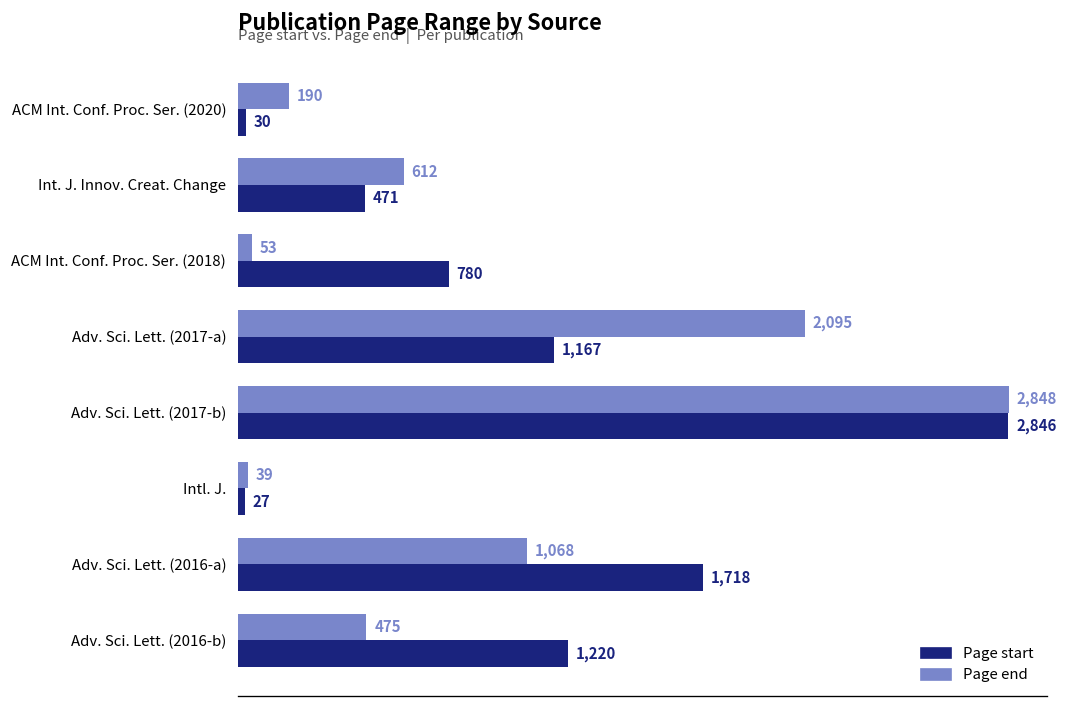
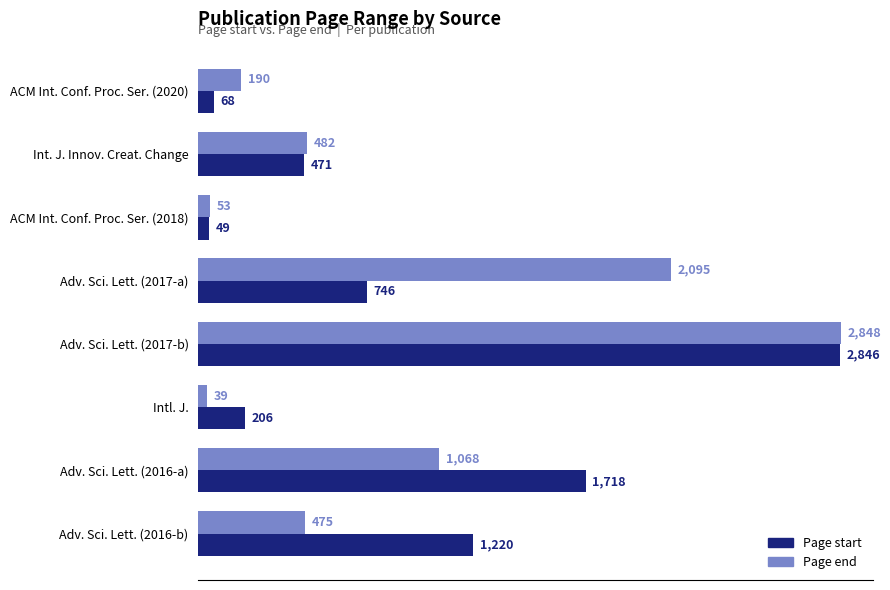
  {
    "Page start": {
-     "ACM Int. Conf. Proc. Ser. (2020)": "30",
+     "ACM Int. Conf. Proc. Ser. (2020)": "68",
      "Int. J. Innov. Creat. Change": "471",
-     "ACM Int. Conf. Proc. Ser. (2018)": "780",
-     "Adv. Sci. Lett. (2017-a)": "1,167",
+     "ACM Int. Conf. Proc. Ser. (2018)": "49",
+     "Adv. Sci. Lett. (2017-a)": "746",
      "Adv. Sci. Lett. (2017-b)": "2,846",
-     "Intl. J.": "27",
+     "Intl. J.": "206",
      "Adv. Sci. Lett. (2016-a)": "1,718",
      "Adv. Sci. Lett. (2016-b)": "1,220"
    },
    "Page end": {
      "ACM Int. Conf. Proc. Ser. (2020)": "190",
-     "Int. J. Innov. Creat. Change": "612",
+     "Int. J. Innov. Creat. Change": "482",
      "ACM Int. Conf. Proc. Ser. (2018)": "53",
      "Adv. Sci. Lett. (2017-a)": "2,095",
      "Adv. Sci. Lett. (2017-b)": "2,848",
      "Intl. J.": "39",
      "Adv. Sci. Lett. (2016-a)": "1,068",
      "Adv. Sci. Lett. (2016-b)": "475"
    }
  }
